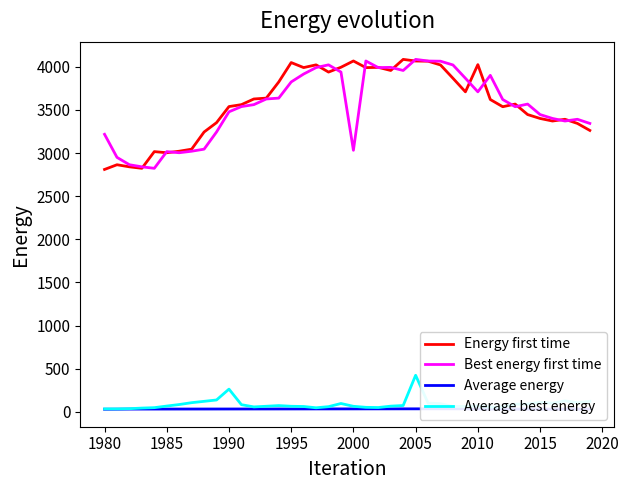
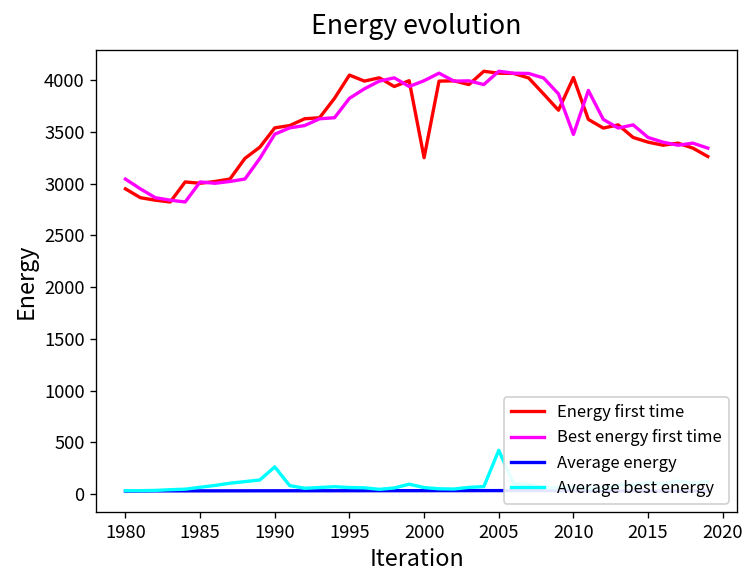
  {
    "Energy first time": {
-     "1980": 2800,
+     "1980": 2900,
      "1990": 3500,
      "1995": 4000,
-     "2000": 4100,
+     "2000": 3300,
      "2010": 4000,
      "2015": 3400
    },
    "Best energy first time": {
-     "1980": 3200,
+     "1980": 3000,
      "1990": 3500,
      "1995": 3800,
-     "2000": 3000,
-     "2010": 3700,
+     "2000": 4000,
+     "2010": 3500,
      "2015": 3400
    },
    "Average energy": {
      "1985": 0,
      "1990": 0,
      "1995": 0,
      "2000": 0,
      "2005": 0
    },
    "Average best energy": {
      "1985": 100,
      "1990": 300,
      "1995": 100,
      "2000": 100,
      "2005": 400
    }
  }
